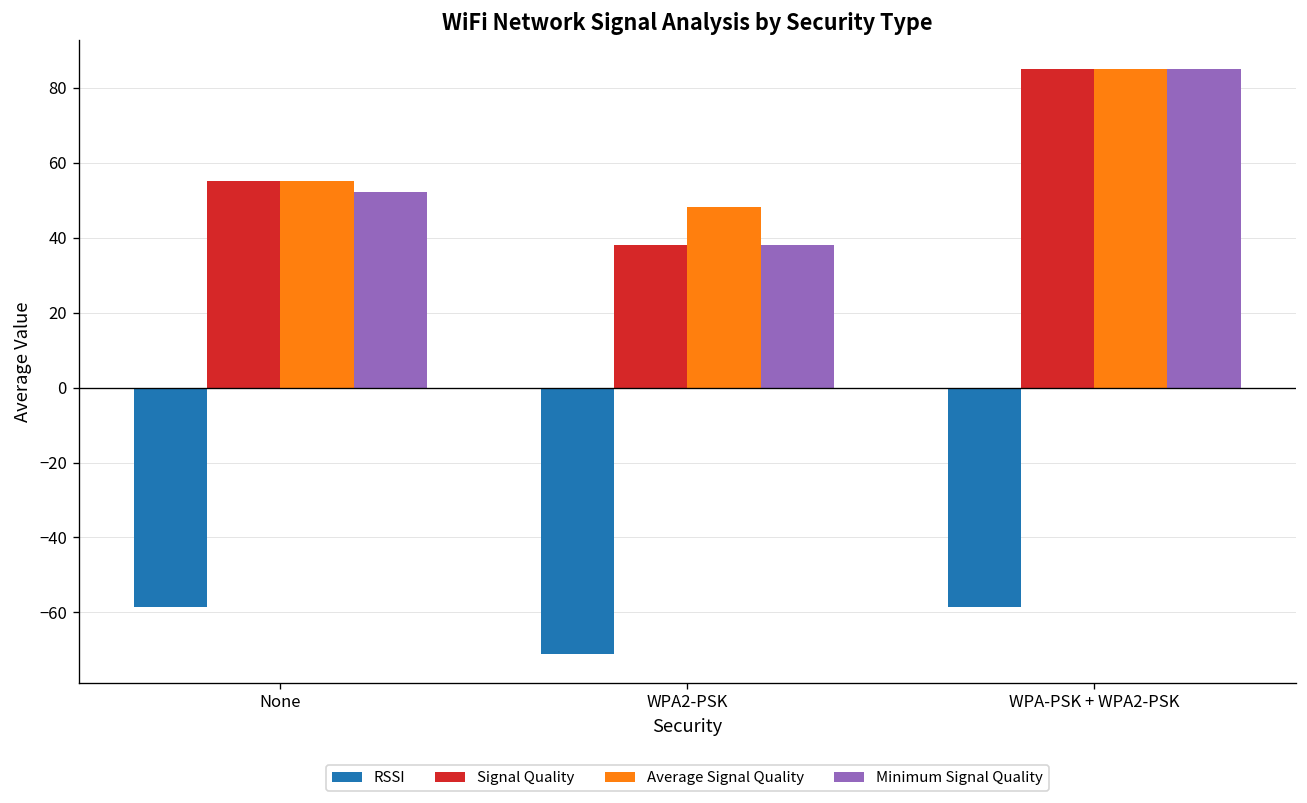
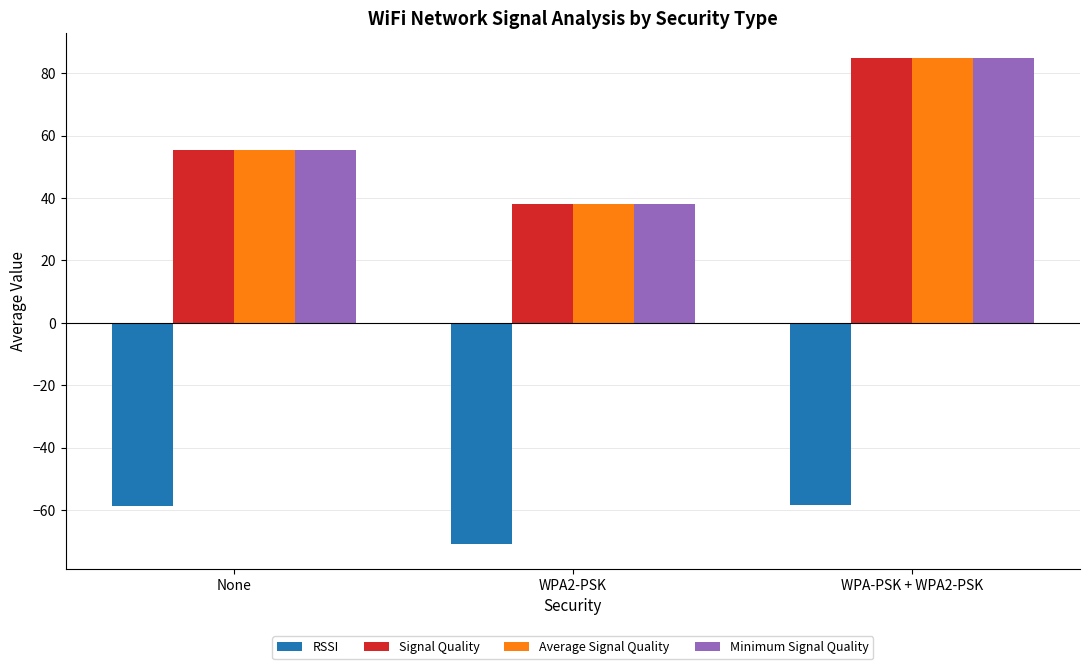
  {
    "RSSI": {
      "None": -59,
      "WPA2-PSK": -71,
      "WPA-PSK + WPA2-PSK": -59
    },
    "Signal Quality": {
      "None": 55,
      "WPA2-PSK": 38,
      "WPA-PSK + WPA2-PSK": 85
    },
    "Average Signal Quality": {
      "None": 55,
-     "WPA2-PSK": 48,
+     "WPA2-PSK": 38,
      "WPA-PSK + WPA2-PSK": 85
    },
    "Minimum Signal Quality": {
-     "None": 52,
+     "None": 55,
      "WPA2-PSK": 38,
      "WPA-PSK + WPA2-PSK": 85
    }
  }
